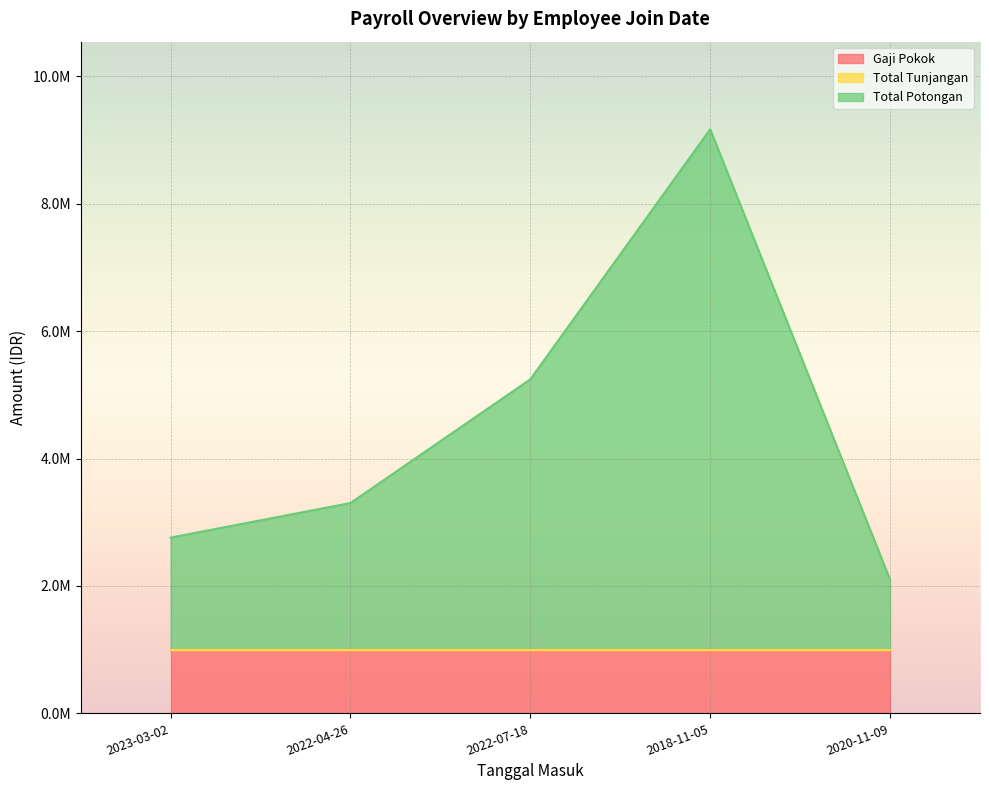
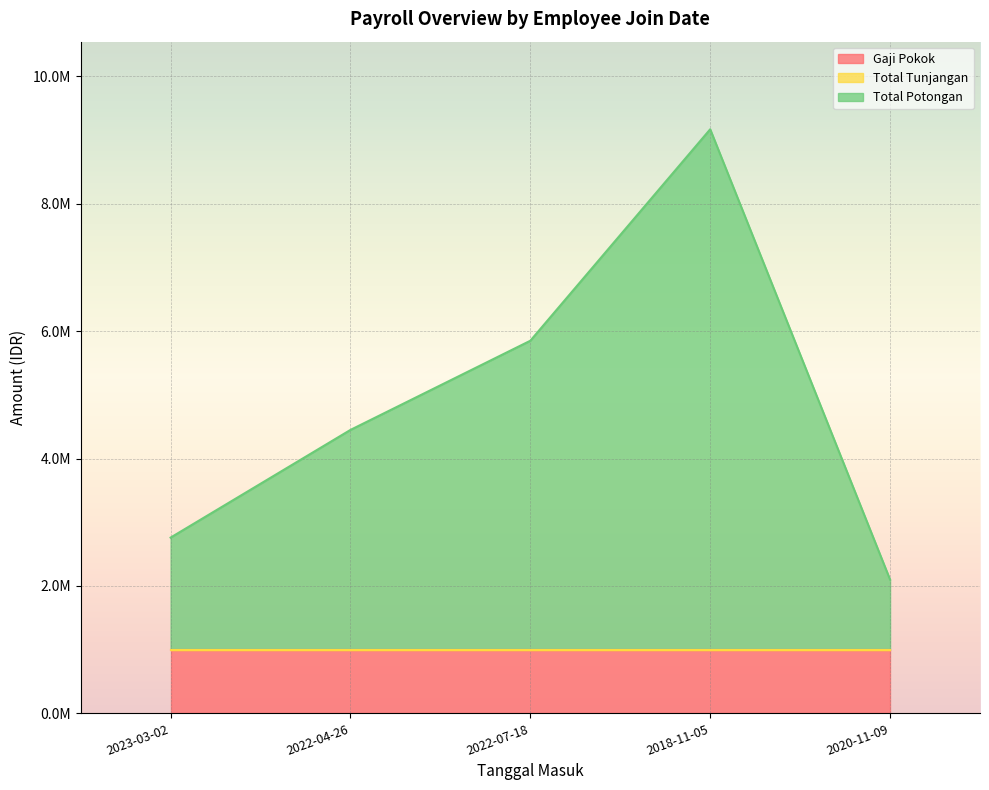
  {
    "Total Tunjangan": {
      "2023-03-02": 1000000,
      "2022-04-26": 1000000,
      "2022-07-18": 1000000,
      "2018-11-05": 1000000,
      "2020-11-09": 1000000
    },
    "Total Potongan": {
      "2023-03-02": 2800000,
-     "2022-04-26": 3300000,
-     "2022-07-18": 5200000,
+     "2022-04-26": 4500000,
+     "2022-07-18": 5900000,
      "2018-11-05": 9200000,
      "2020-11-09": 2100000
    }
  }
